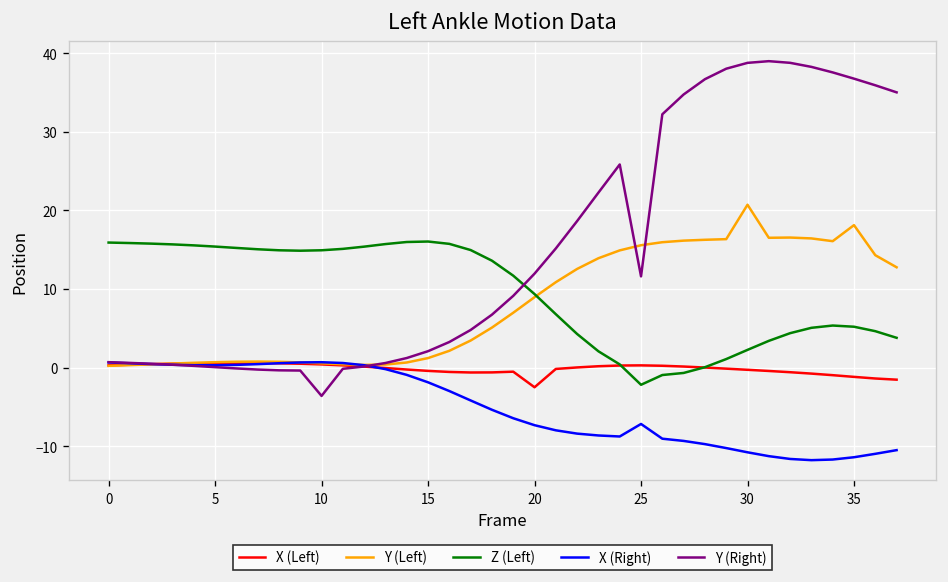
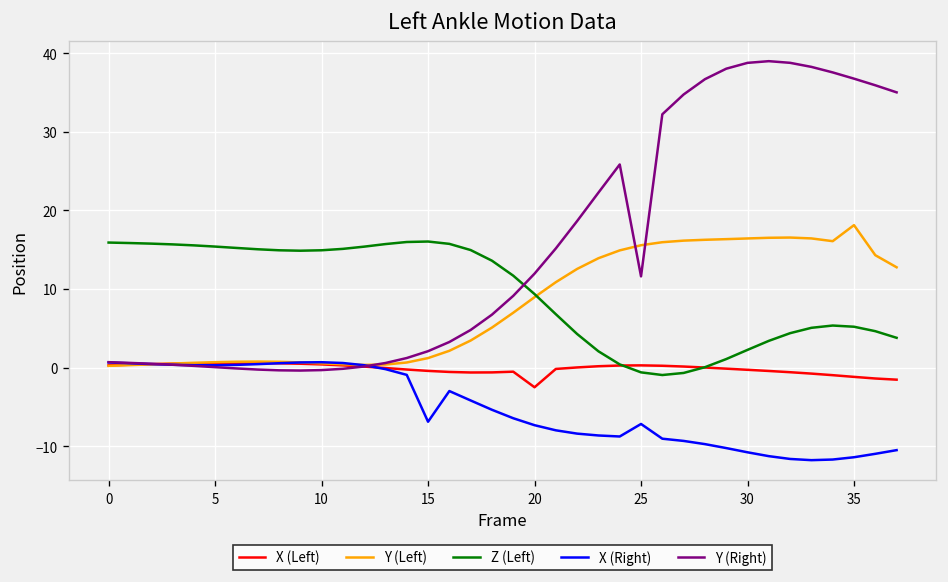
  {
    "X (Left)": {
      "15": 0,
      "20": -3,
      "25": 0,
      "30": 0,
      "35": -1
    },
    "Y (Left)": {
      "15": 1,
      "20": 9,
      "25": 16,
-     "30": 21,
+     "30": 16,
      "35": 18
    },
    "Z (Left)": {
      "0": 16,
      "5": 15,
      "10": 15,
      "15": 16,
      "20": 9,
-     "25": -2,
+     "25": -1,
      "30": 2,
      "35": 5
    },
    "X (Right)": {
-     "15": -2,
+     "15": -7,
      "20": -7,
      "25": -7,
      "30": -11,
      "35": -11
    },
    "Y (Right)": {
-     "10": -4,
+     "10": 0,
      "15": 2,
      "20": 12,
      "25": 12,
      "30": 39,
      "35": 37
    }
  }
